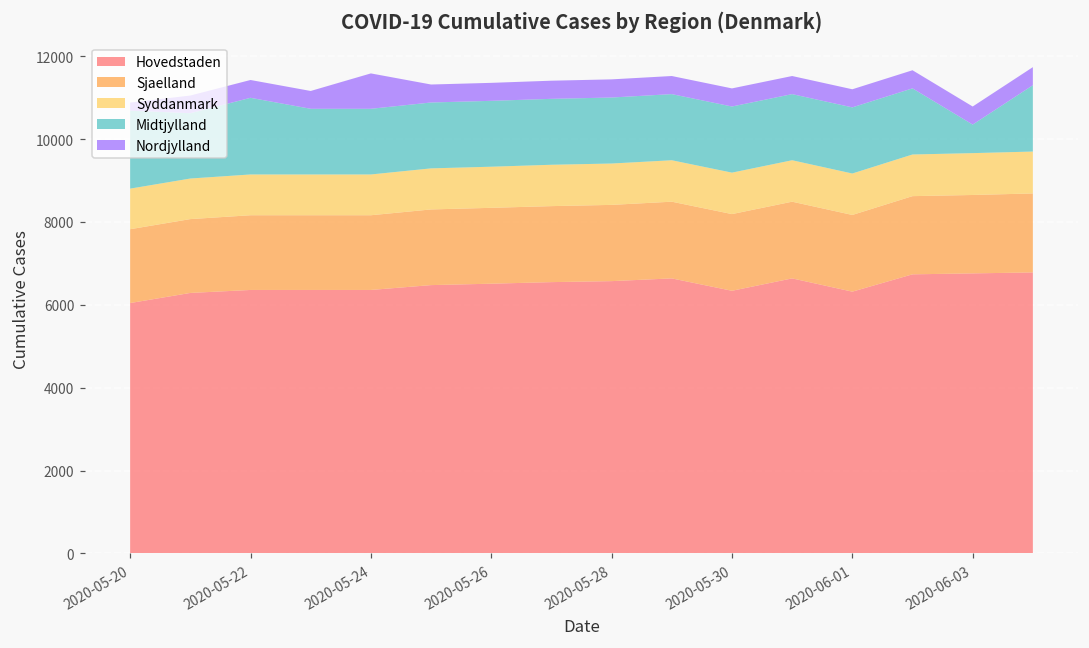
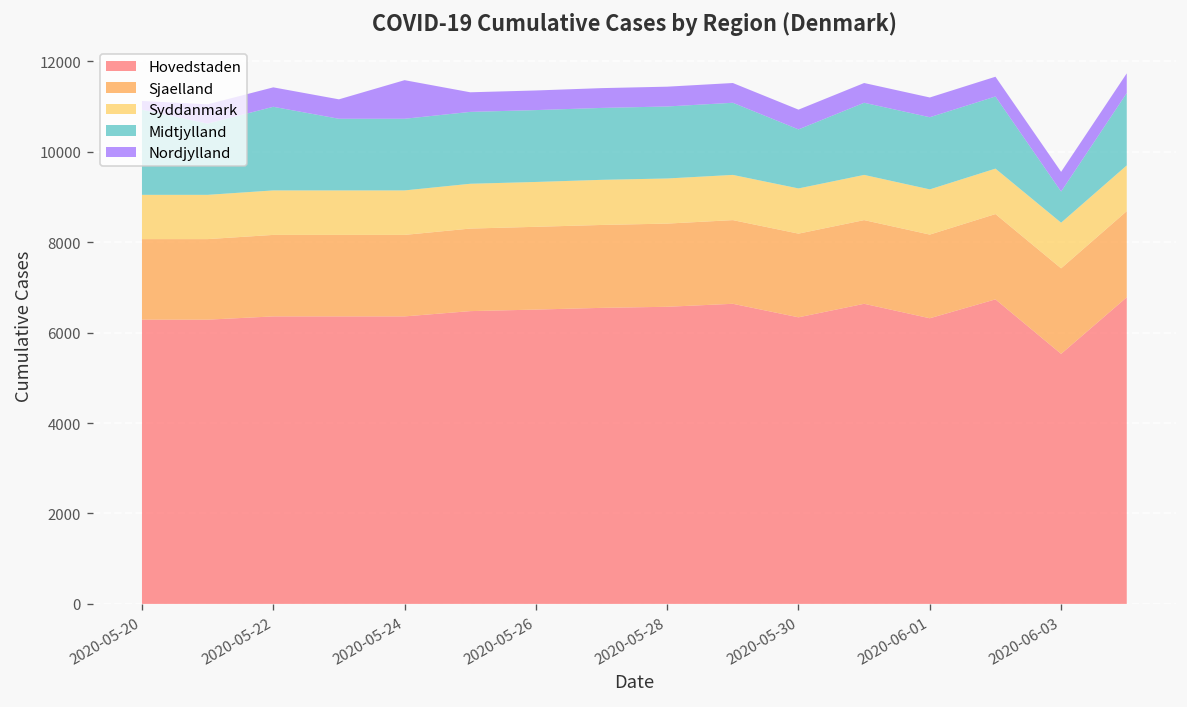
  {
    "Hovedstaden": {
-     "2020-05-20": 6000,
+     "2020-05-20": 6300,
      "2020-05-22": 6400,
      "2020-05-24": 6400,
      "2020-05-26": 6500,
      "2020-05-28": 6600,
      "2020-05-30": 6300,
      "2020-06-01": 6300,
-     "2020-06-03": 6800
+     "2020-06-03": 5500
    },
    "Midtjylland": {
      "2020-05-22": 1900,
      "2020-05-24": 1600,
      "2020-05-26": 1600,
      "2020-05-28": 1600,
-     "2020-05-30": 1600,
+     "2020-05-30": 1300,
      "2020-06-01": 1600,
      "2020-06-03": 700
    },
    "Nordjylland": {
      "2020-05-22": 400,
      "2020-05-24": 900,
      "2020-05-26": 400,
      "2020-05-28": 400,
      "2020-05-30": 400,
      "2020-06-01": 400,
      "2020-06-03": 400
    }
  }
